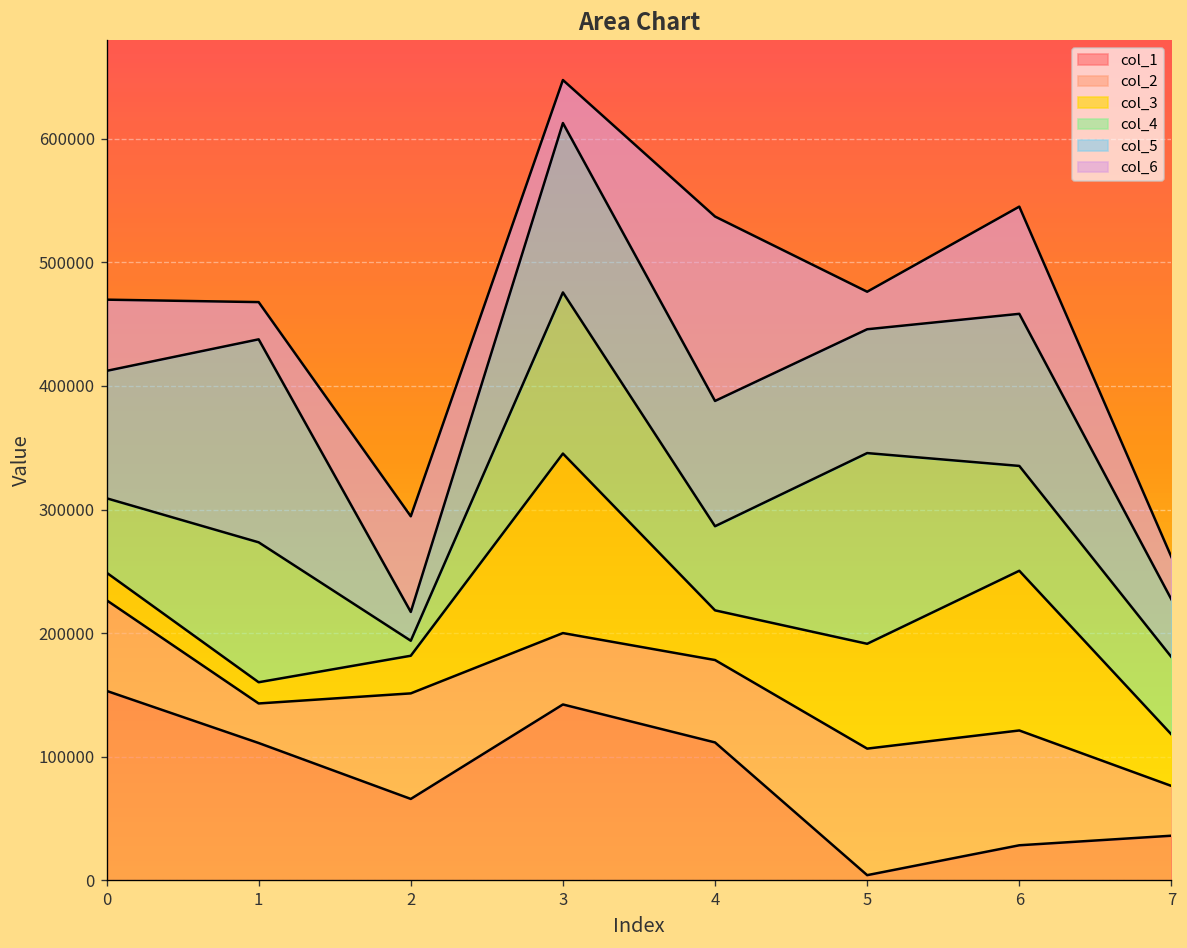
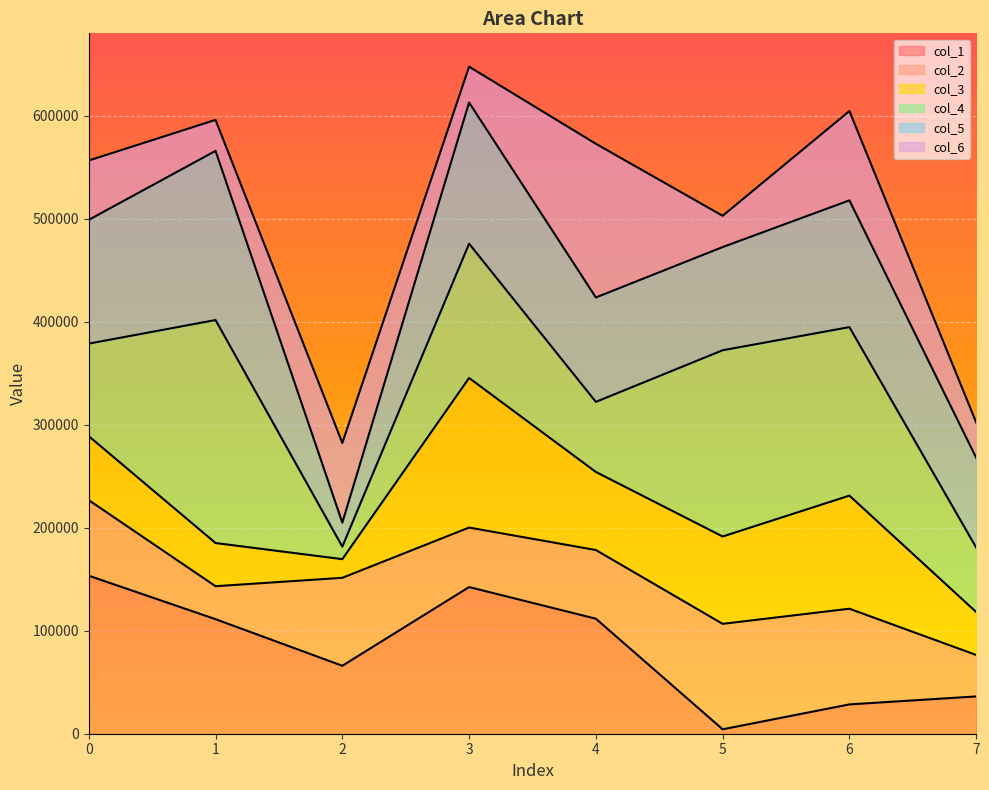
  {
    "col_3": {
-     "0": 22000,
-     "1": 17000,
-     "2": 30000,
+     "0": 62000,
+     "1": 42000,
+     "2": 18000,
      "3": 145000,
-     "4": 40000,
+     "4": 76000,
      "5": 85000,
-     "6": 129000,
+     "6": 110000,
      "7": 42000
    },
    "col_4": {
-     "0": 60000,
-     "1": 113000,
+     "0": 90000,
+     "1": 216000,
      "2": 12000,
      "3": 130000,
      "4": 68000,
-     "5": 154000,
-     "6": 85000,
+     "5": 181000,
+     "6": 164000,
      "7": 63000
    },
    "col_5": {
-     "0": 103000,
+     "0": 120000,
      "1": 164000,
      "2": 23000,
      "3": 137000,
      "4": 101000,
      "5": 100000,
      "6": 123000,
-     "7": 47000
+     "7": 87000
    },
    "col_6": {
      "0": 58000,
      "1": 30000,
      "2": 77000,
      "3": 35000,
      "4": 149000,
      "5": 30000,
      "6": 87000,
      "7": 34000
    }
  }
